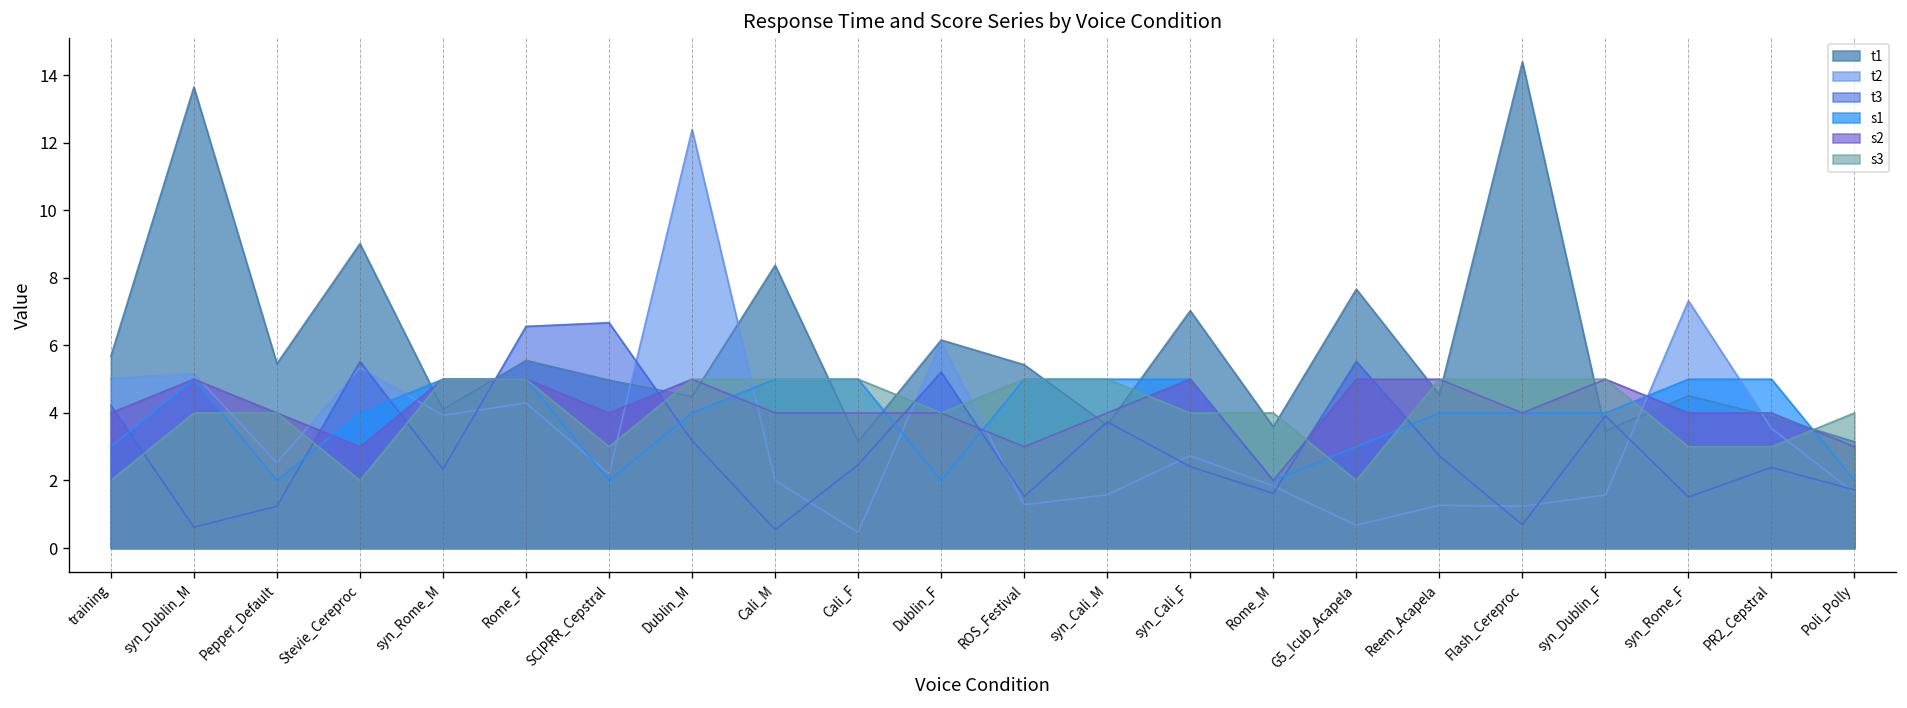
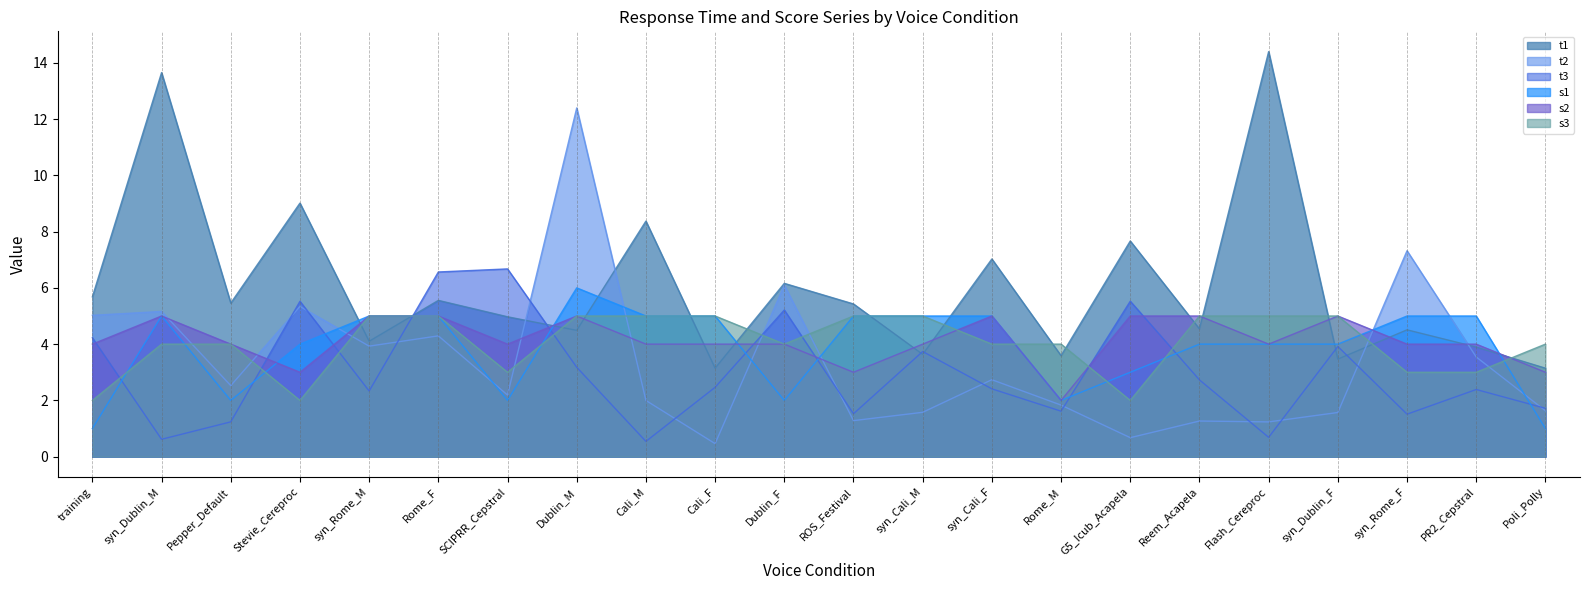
  {
    "s1": {
-     "training": 3,
+     "training": 1,
      "Pepper_Default": 2,
      "Stevie_Cereproc": 4,
      "SCIPRR_Cepstral": 2,
-     "Dublin_M": 4,
+     "Dublin_M": 6,
      "Dublin_F": 2,
      "G5_Icub_Acapela": 3,
      "Reem_Acapela": 4,
      "syn_Rome_F": 5,
      "PR2_Cepstral": 5,
-     "Poli_Polly": 2
+     "Poli_Polly": 1
    }
  }
